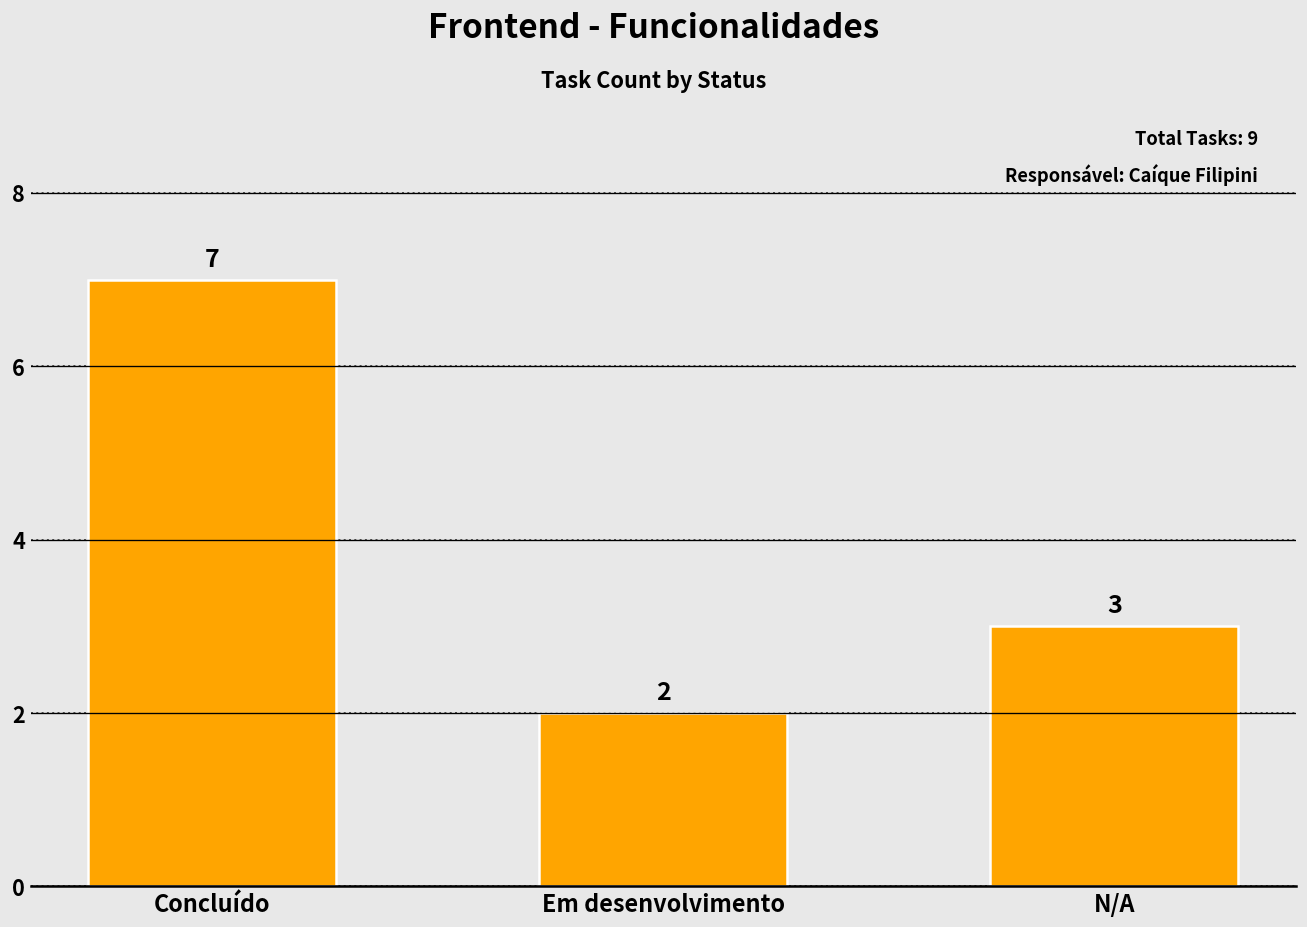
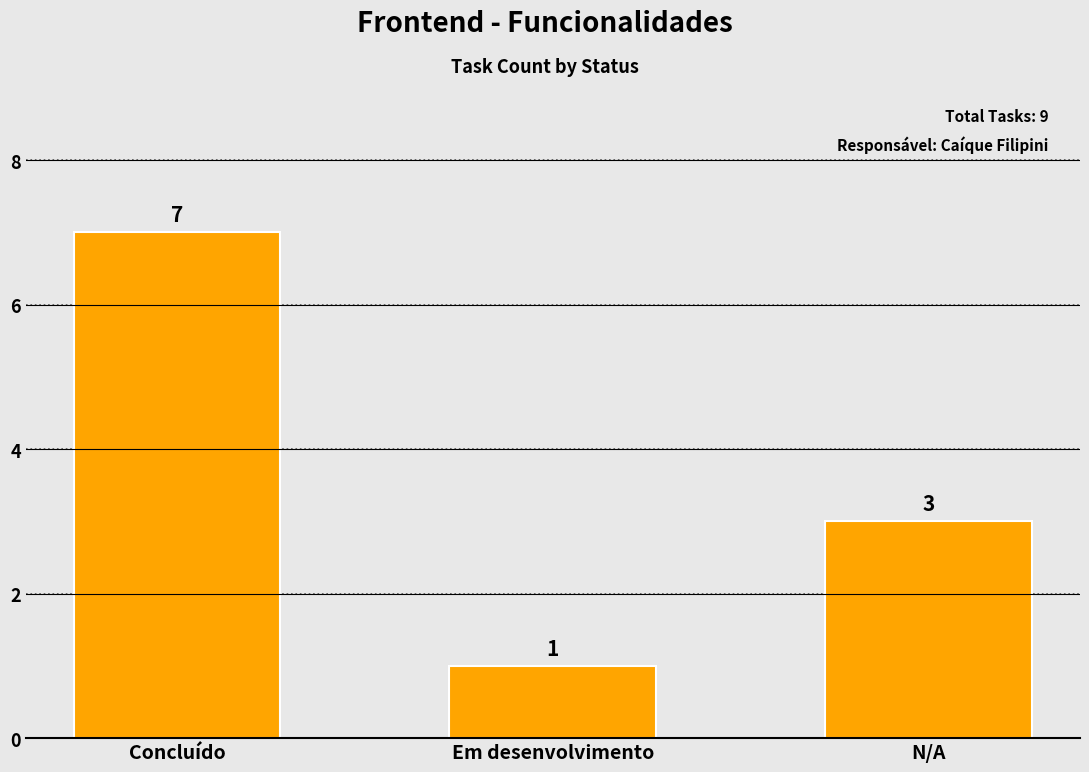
  {
    "Concluído": 7,
-   "Em desenvolvimento": 2,
+   "Em desenvolvimento": 1,
    "N/A": 3
  }
